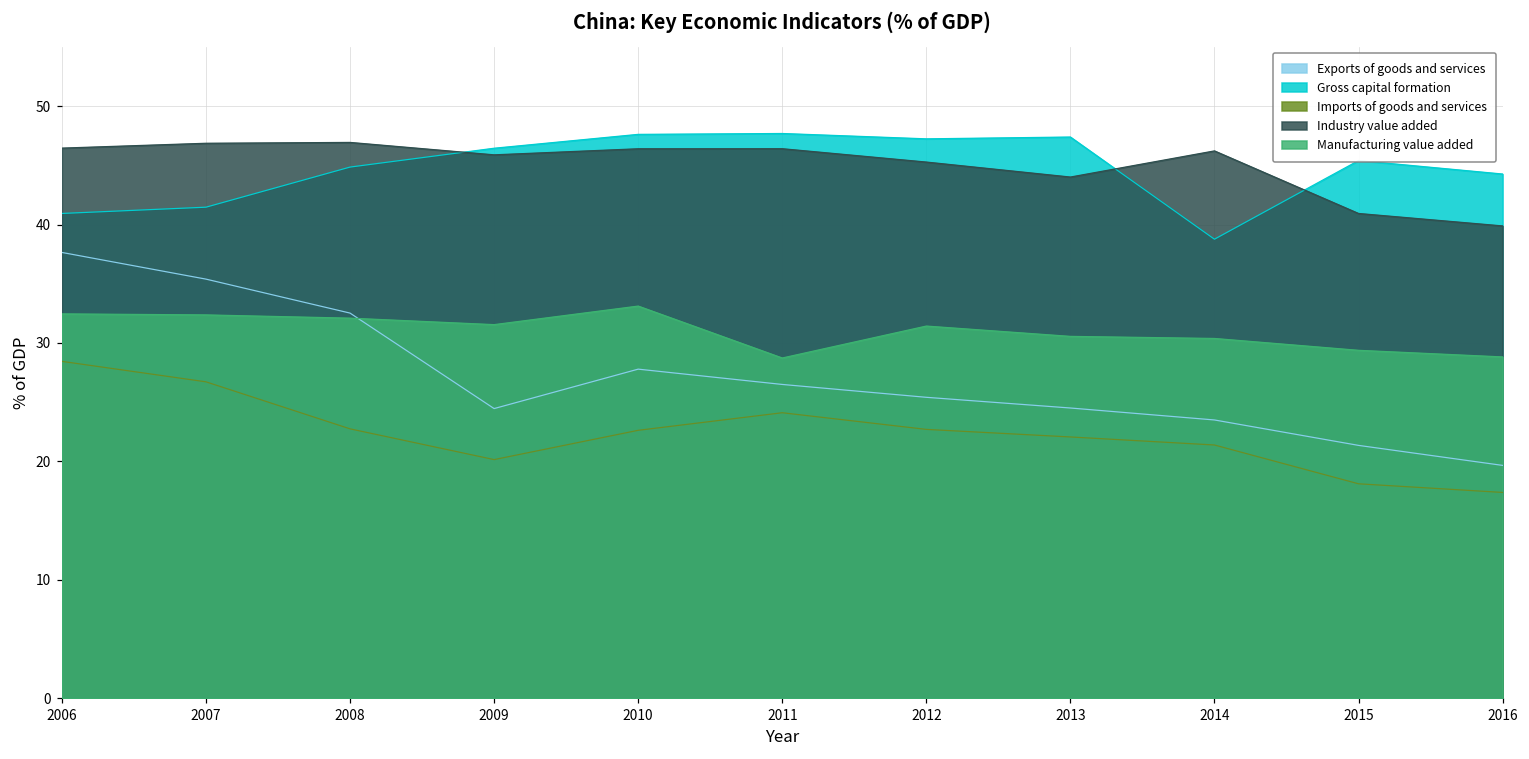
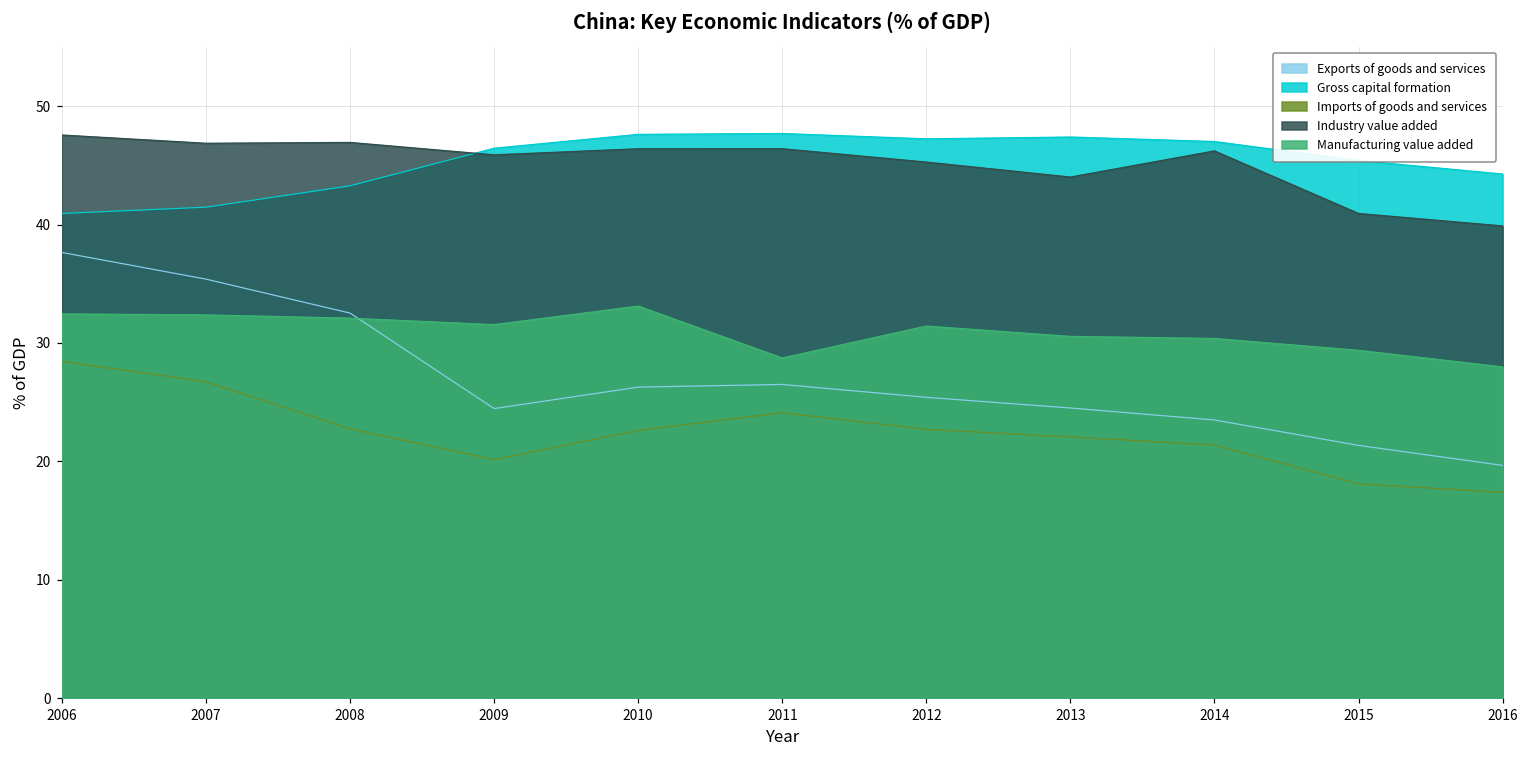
  {
    "Exports of goods and services": {
      "2006": 37.6,
      "2007": 35.4,
      "2008": 32.5,
      "2009": 24.5,
-     "2010": 27.8,
+     "2010": 26.3,
      "2011": 26.5,
      "2012": 25.4,
      "2013": 24.5,
      "2014": 23.5,
      "2015": 21.3,
      "2016": 19.7
    },
    "Gross capital formation": {
      "2006": 40.9,
      "2007": 41.5,
-     "2008": 44.9,
+     "2008": 43.3,
      "2009": 46.4,
      "2010": 47.6,
      "2011": 47.7,
      "2012": 47.2,
      "2013": 47.4,
-     "2014": 38.8,
+     "2014": 47.0,
      "2015": 45.4,
      "2016": 44.3
    },
    "Imports of goods and services": {
      "2006": 28.4,
      "2007": 26.7,
      "2008": 22.7,
      "2009": 20.1,
      "2010": 22.6,
      "2011": 24.1,
      "2012": 22.7,
      "2013": 22.1,
      "2014": 21.4,
      "2015": 18.1,
      "2016": 17.4
    },
    "Industry value added": {
-     "2006": 46.5,
+     "2006": 47.6,
      "2007": 46.9,
      "2008": 46.9,
      "2009": 45.9,
      "2010": 46.4,
      "2011": 46.4,
      "2012": 45.3,
      "2013": 44.0,
      "2014": 46.2,
      "2015": 40.9,
      "2016": 39.9
    },
    "Manufacturing value added": {
      "2006": 32.5,
      "2007": 32.4,
      "2008": 32.1,
      "2009": 31.5,
      "2010": 33.1,
      "2011": 28.7,
      "2012": 31.4,
      "2013": 30.6,
      "2014": 30.4,
      "2015": 29.4,
-     "2016": 28.8
+     "2016": 28.0
    }
  }
